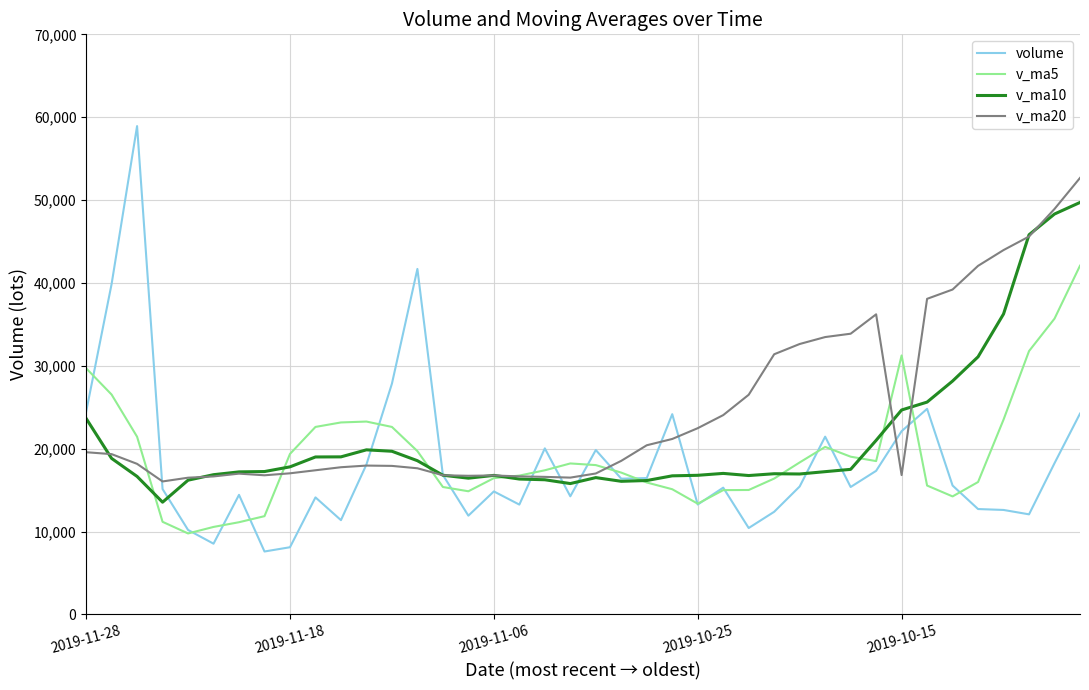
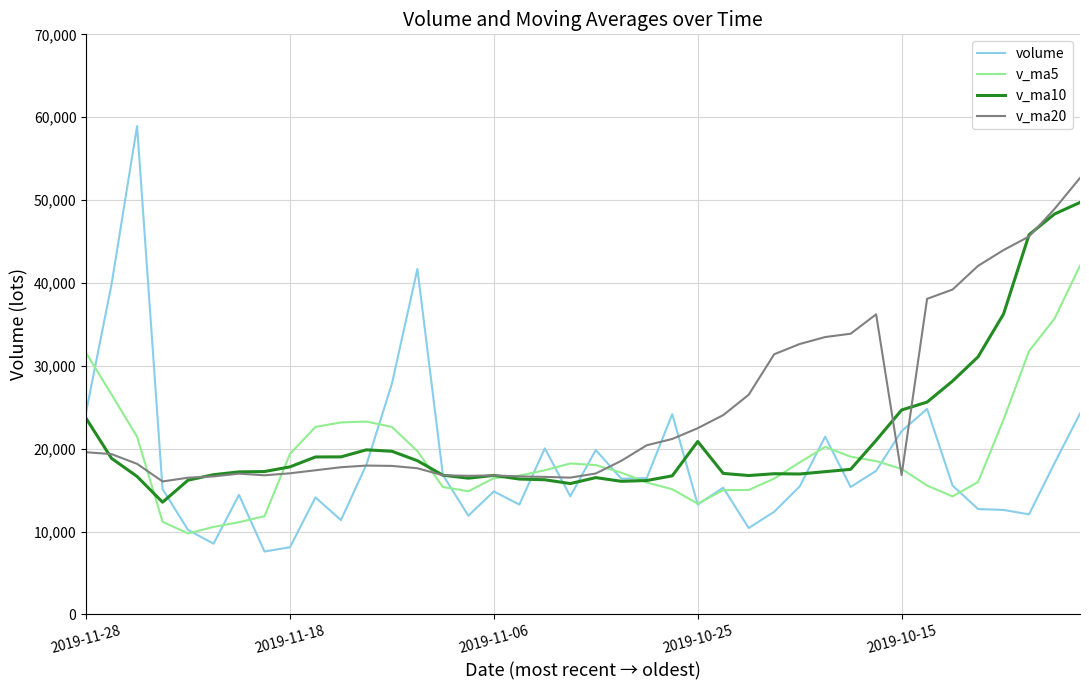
  {
    "volume": {
      "2019-11-28": "24,000",
      "2019-11-18": "8,000",
      "2019-11-06": "15,000",
      "2019-10-15": "22,000"
    },
    "v_ma5": {
-     "2019-11-28": "30,000",
+     "2019-11-28": "32,000",
      "2019-11-18": "19,000",
      "2019-11-06": "16,000",
-     "2019-10-15": "31,000"
+     "2019-10-15": "18,000"
    },
    "v_ma10": {
      "2019-11-28": "24,000",
      "2019-11-18": "18,000",
-     "2019-10-25": "17,000",
+     "2019-10-25": "21,000",
      "2019-10-15": "25,000"
    },
    "v_ma20": {
      "2019-11-28": "20,000",
      "2019-11-18": "17,000",
      "2019-10-25": "22,000",
      "2019-10-15": "17,000"
    }
  }
